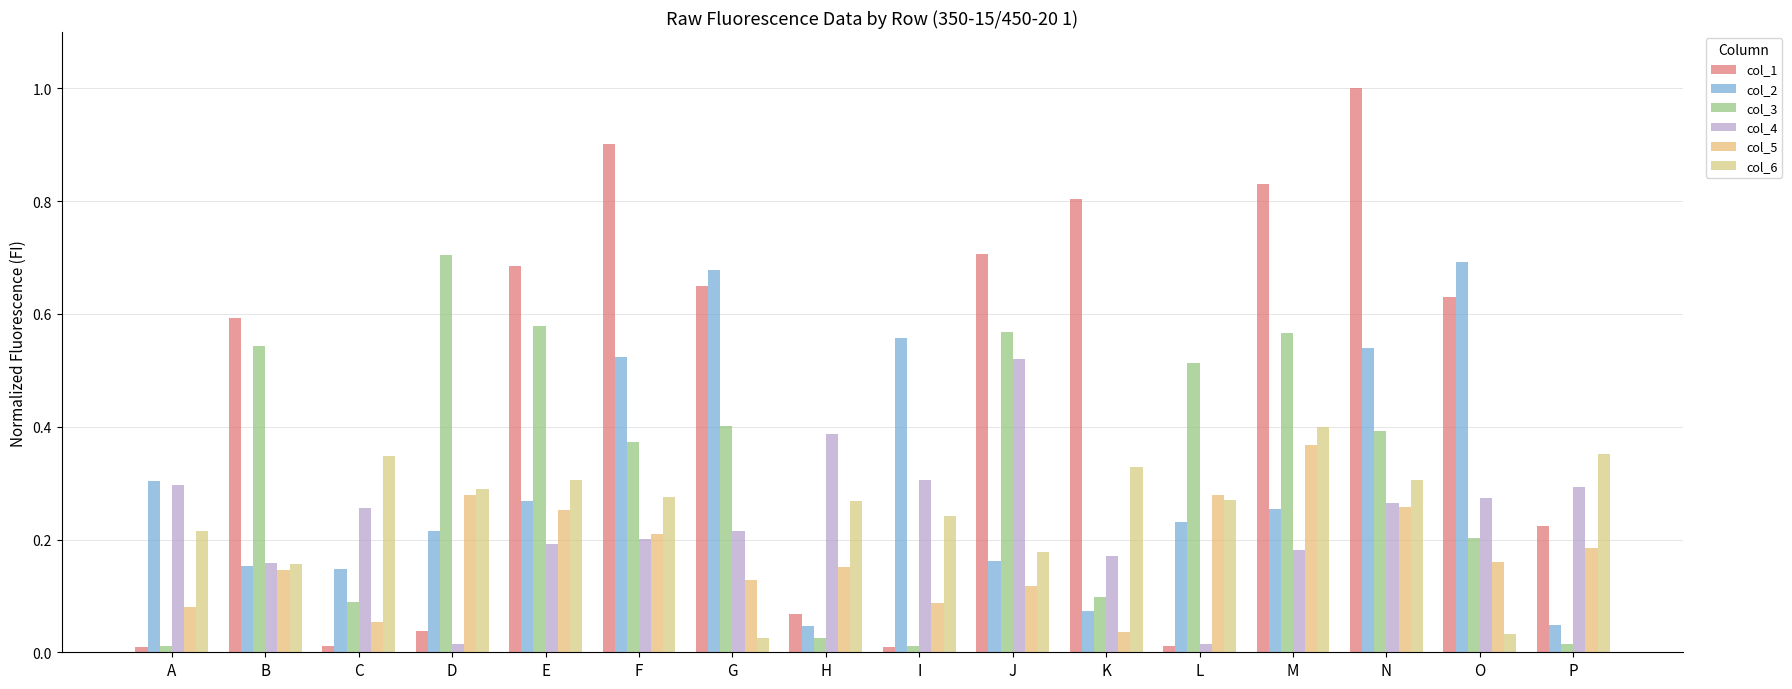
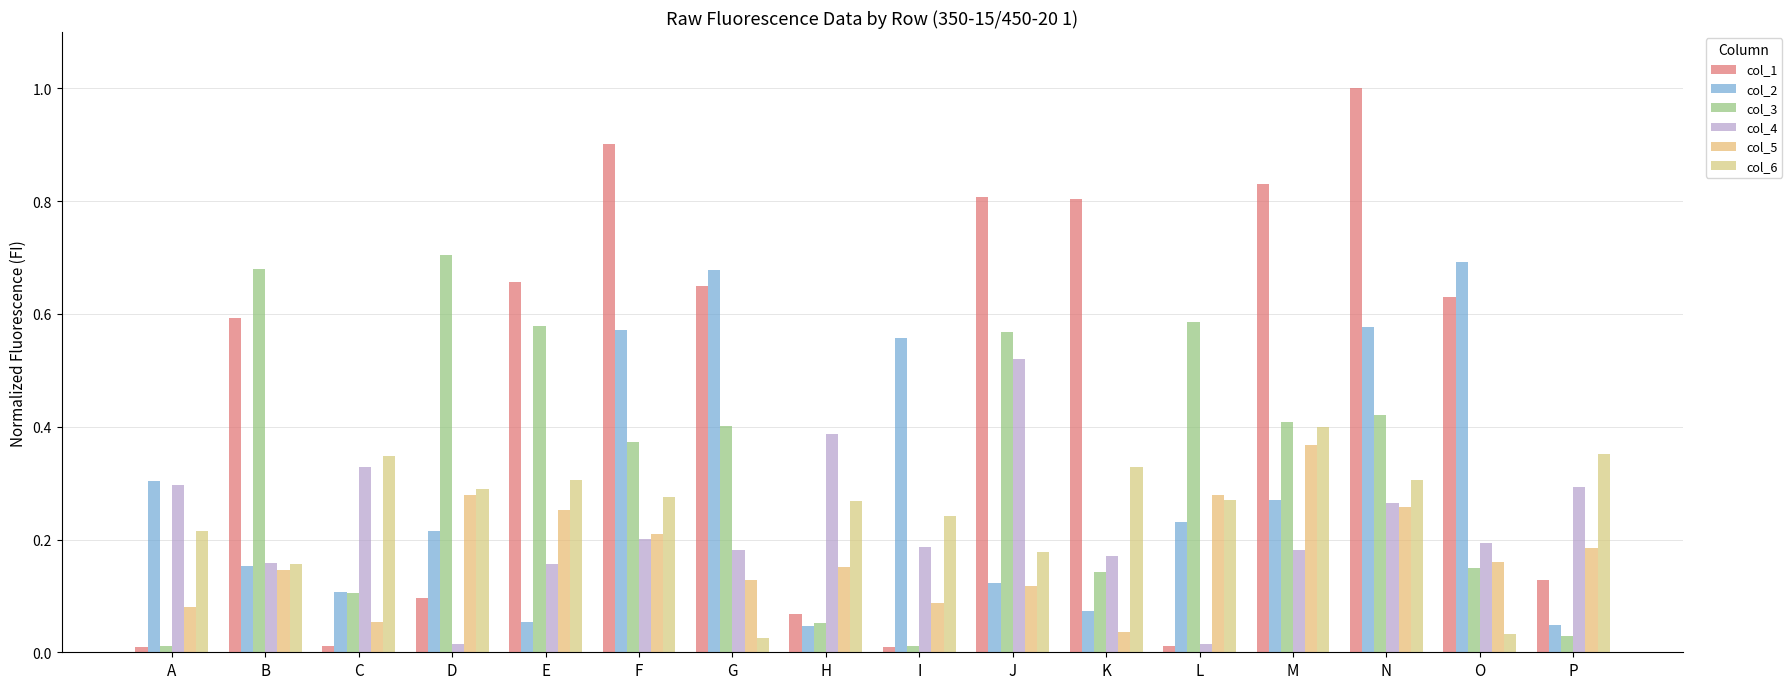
  {
    "col_1": {
      "A": 0.01,
      "B": 0.59,
      "C": 0.01,
-     "D": 0.04,
-     "E": 0.69,
+     "D": 0.10,
+     "E": 0.66,
      "F": 0.90,
      "G": 0.65,
      "H": 0.07,
      "I": 0.01,
-     "J": 0.71,
+     "J": 0.81,
      "K": 0.80,
      "L": 0.01,
      "M": 0.83,
      "N": 1.00,
      "O": 0.63,
-     "P": 0.22
+     "P": 0.13
    },
    "col_2": {
      "A": 0.30,
      "B": 0.15,
-     "C": 0.15,
+     "C": 0.11,
      "D": 0.21,
-     "E": 0.27,
-     "F": 0.52,
+     "E": 0.05,
+     "F": 0.57,
      "G": 0.68,
      "H": 0.05,
      "I": 0.56,
-     "J": 0.16,
+     "J": 0.12,
      "K": 0.07,
      "L": 0.23,
-     "M": 0.25,
-     "N": 0.54,
+     "M": 0.27,
+     "N": 0.58,
      "O": 0.69,
      "P": 0.05
    },
    "col_3": {
      "A": 0.01,
-     "B": 0.54,
-     "C": 0.09,
+     "B": 0.68,
+     "C": 0.11,
      "D": 0.70,
      "E": 0.58,
      "F": 0.37,
      "G": 0.40,
-     "H": 0.03,
+     "H": 0.05,
      "I": 0.01,
      "J": 0.57,
-     "K": 0.10,
-     "L": 0.51,
-     "M": 0.57,
-     "N": 0.39,
-     "O": 0.20,
-     "P": 0.01
+     "K": 0.14,
+     "L": 0.59,
+     "M": 0.41,
+     "N": 0.42,
+     "O": 0.15,
+     "P": 0.03
    },
    "col_4": {
      "A": 0.30,
      "B": 0.16,
-     "C": 0.26,
+     "C": 0.33,
      "D": 0.01,
-     "E": 0.19,
+     "E": 0.16,
      "F": 0.20,
-     "G": 0.21,
+     "G": 0.18,
      "H": 0.39,
-     "I": 0.31,
+     "I": 0.19,
      "J": 0.52,
      "K": 0.17,
      "L": 0.01,
      "M": 0.18,
      "N": 0.27,
-     "O": 0.27,
+     "O": 0.19,
      "P": 0.29
    }
  }
